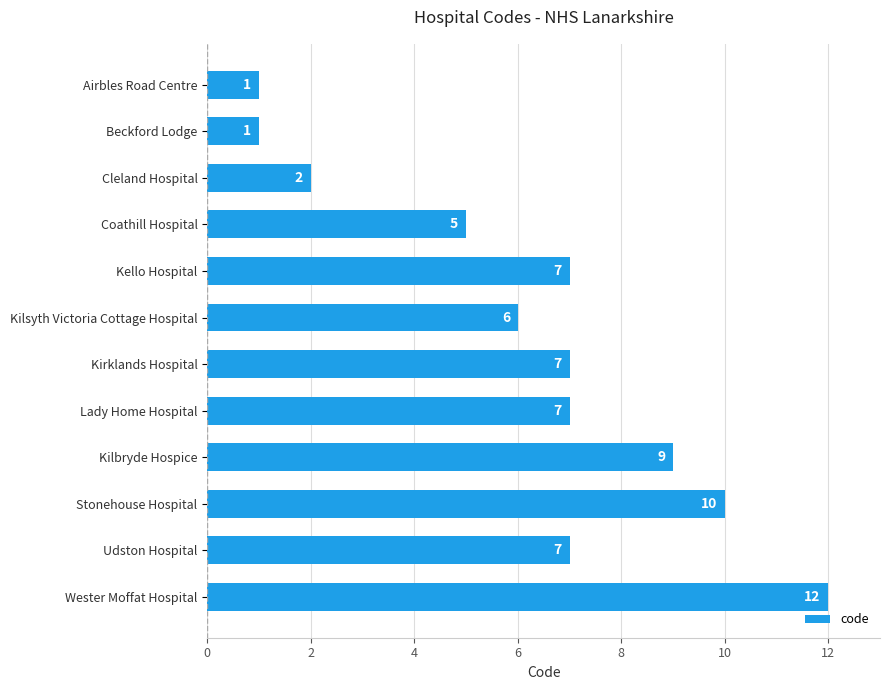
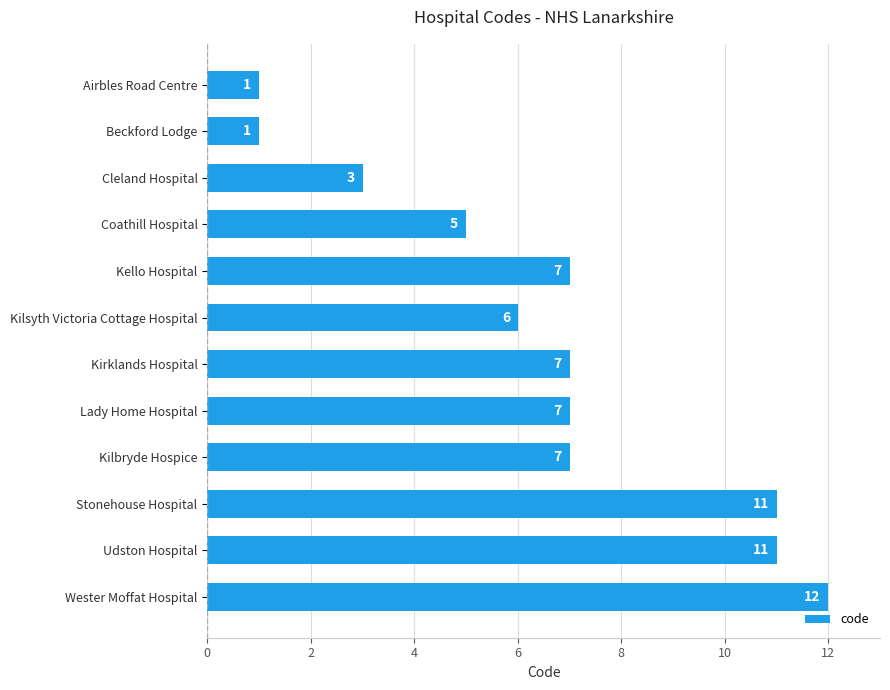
  {
    "Airbles Road Centre": 1,
    "Beckford Lodge": 1,
-   "Cleland Hospital": 2,
+   "Cleland Hospital": 3,
    "Coathill Hospital": 5,
    "Kello Hospital": 7,
    "Kilsyth Victoria Cottage Hospital": 6,
    "Kirklands Hospital": 7,
    "Lady Home Hospital": 7,
-   "Kilbryde Hospice": 9,
-   "Stonehouse Hospital": 10,
-   "Udston Hospital": 7,
+   "Kilbryde Hospice": 7,
+   "Stonehouse Hospital": 11,
+   "Udston Hospital": 11,
    "Wester Moffat Hospital": 12
  }
